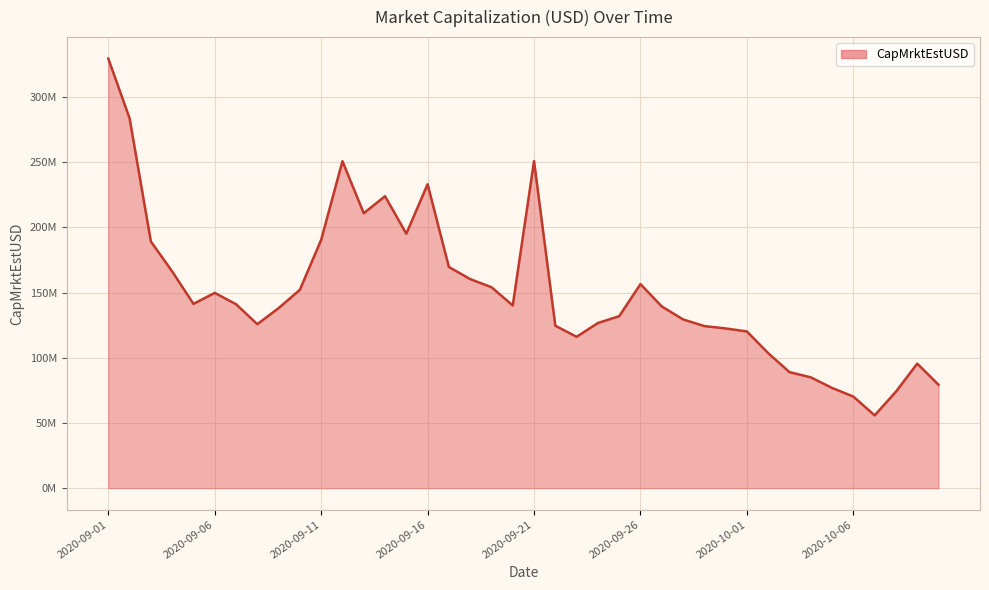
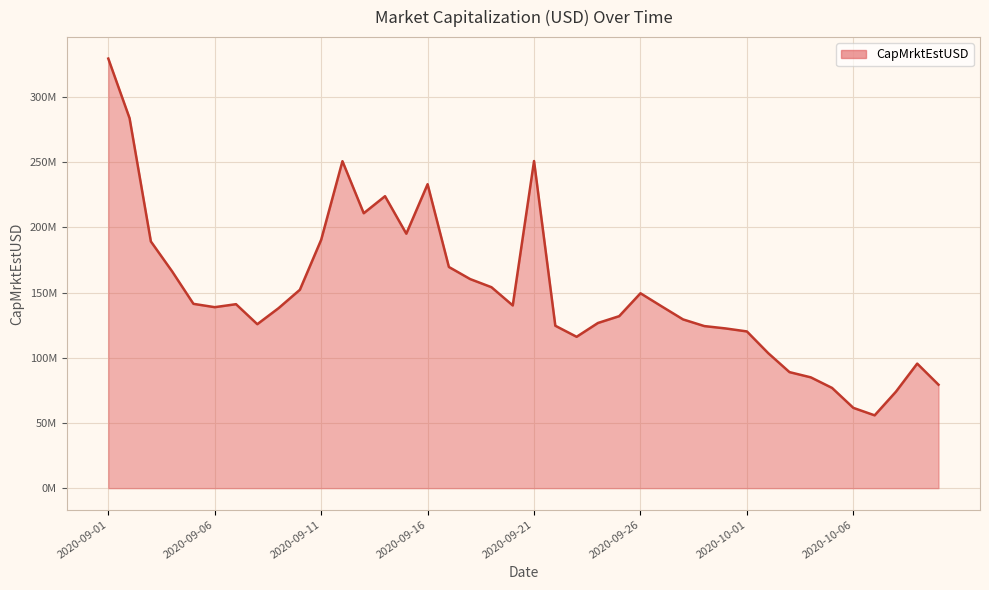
  {
    "2020-09-01": 330000000,
-   "2020-09-06": 150000000,
+   "2020-09-06": 139000000,
    "2020-09-11": 191000000,
    "2020-09-16": 233000000,
    "2020-09-21": 251000000,
-   "2020-09-26": 157000000,
+   "2020-09-26": 149000000,
    "2020-10-01": 120000000,
-   "2020-10-06": 70000000
+   "2020-10-06": 62000000
  }
